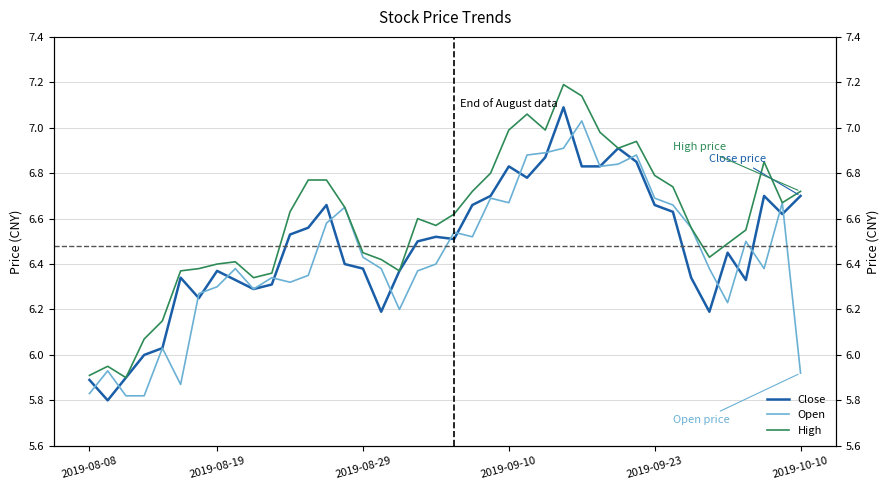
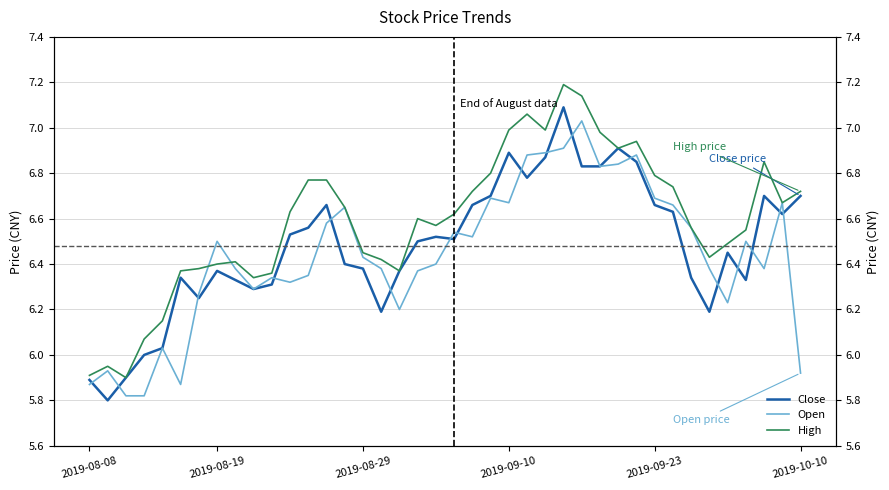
  {
    "Close": {
      "2019-08-08": 5.89,
      "2019-08-19": 6.37,
      "2019-08-29": 6.38,
-     "2019-09-10": 6.83,
+     "2019-09-10": 6.89,
      "2019-09-23": 6.66,
      "2019-10-10": 6.70
    },
    "Open": {
-     "2019-08-08": 5.83,
-     "2019-08-19": 6.3,
+     "2019-08-08": 5.87,
+     "2019-08-19": 6.5,
      "2019-08-29": 6.43,
      "2019-09-10": 6.67,
      "2019-09-23": 6.69,
      "2019-10-10": 5.92
    },
    "High": {
      "2019-08-08": 5.91,
      "2019-08-19": 6.40,
      "2019-08-29": 6.45,
      "2019-09-10": 6.99,
      "2019-09-23": 6.79,
      "2019-10-10": 6.72
    }
  }
